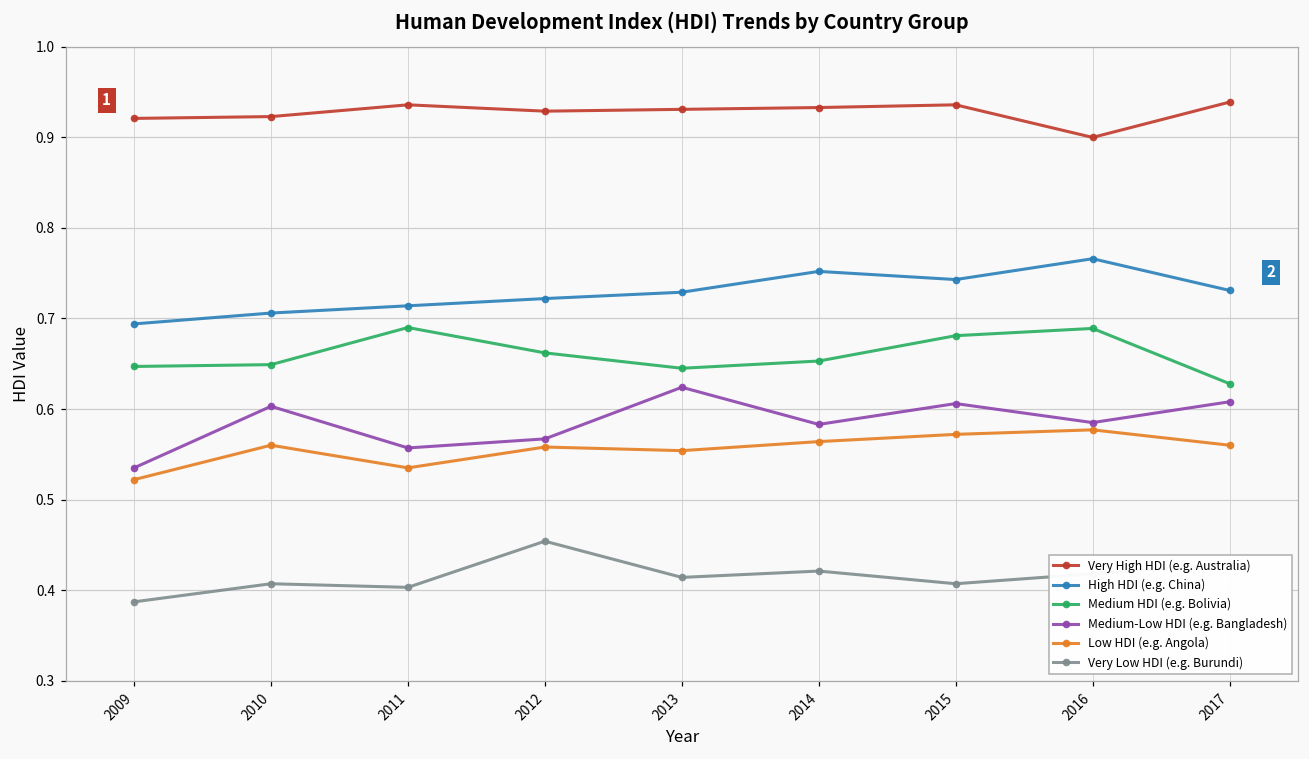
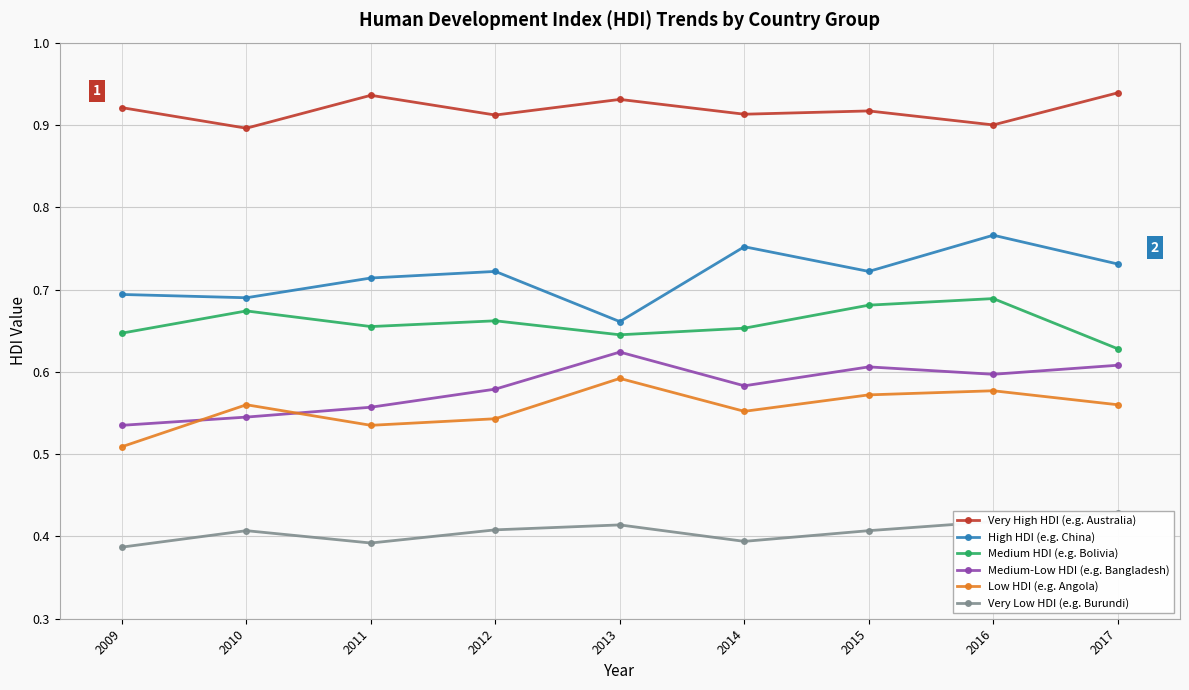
  {
    "Very High HDI (e.g. Australia)": {
-     "2010": 0.92,
+     "2010": 0.90,
      "2011": 0.94,
-     "2012": 0.93,
+     "2012": 0.91,
      "2013": 0.93,
-     "2014": 0.93,
-     "2015": 0.94,
+     "2014": 0.91,
+     "2015": 0.92,
      "2016": 0.90,
      "2017": 0.94
    },
    "High HDI (e.g. China)": {
      "2009": 0.69,
-     "2010": 0.71,
+     "2010": 0.69,
      "2011": 0.71,
      "2012": 0.72,
-     "2013": 0.73,
+     "2013": 0.66,
      "2014": 0.75,
-     "2015": 0.74,
+     "2015": 0.72,
      "2016": 0.77,
      "2017": 0.73
    },
    "Medium HDI (e.g. Bolivia)": {
      "2009": 0.65,
-     "2010": 0.65,
-     "2011": 0.69,
+     "2010": 0.67,
+     "2011": 0.66,
      "2012": 0.66,
      "2013": 0.65,
      "2014": 0.65,
      "2015": 0.68,
      "2016": 0.69,
      "2017": 0.63
    },
    "Medium-Low HDI (e.g. Bangladesh)": {
      "2009": 0.54,
-     "2010": 0.60,
+     "2010": 0.55,
      "2011": 0.56,
-     "2012": 0.57,
+     "2012": 0.58,
      "2013": 0.62,
      "2014": 0.58,
      "2015": 0.61,
-     "2016": 0.59,
+     "2016": 0.60,
      "2017": 0.61
    },
    "Low HDI (e.g. Angola)": {
-     "2009": 0.52,
+     "2009": 0.51,
      "2010": 0.56,
      "2011": 0.54,
-     "2012": 0.56,
-     "2013": 0.55,
-     "2014": 0.56,
+     "2012": 0.54,
+     "2013": 0.59,
+     "2014": 0.55,
      "2015": 0.57,
      "2016": 0.58,
      "2017": 0.56
    },
    "Very Low HDI (e.g. Burundi)": {
      "2009": 0.39,
      "2010": 0.41,
-     "2011": 0.40,
-     "2012": 0.45,
+     "2011": 0.39,
+     "2012": 0.41,
      "2013": 0.41,
-     "2014": 0.42,
+     "2014": 0.39,
      "2015": 0.41
    }
  }
